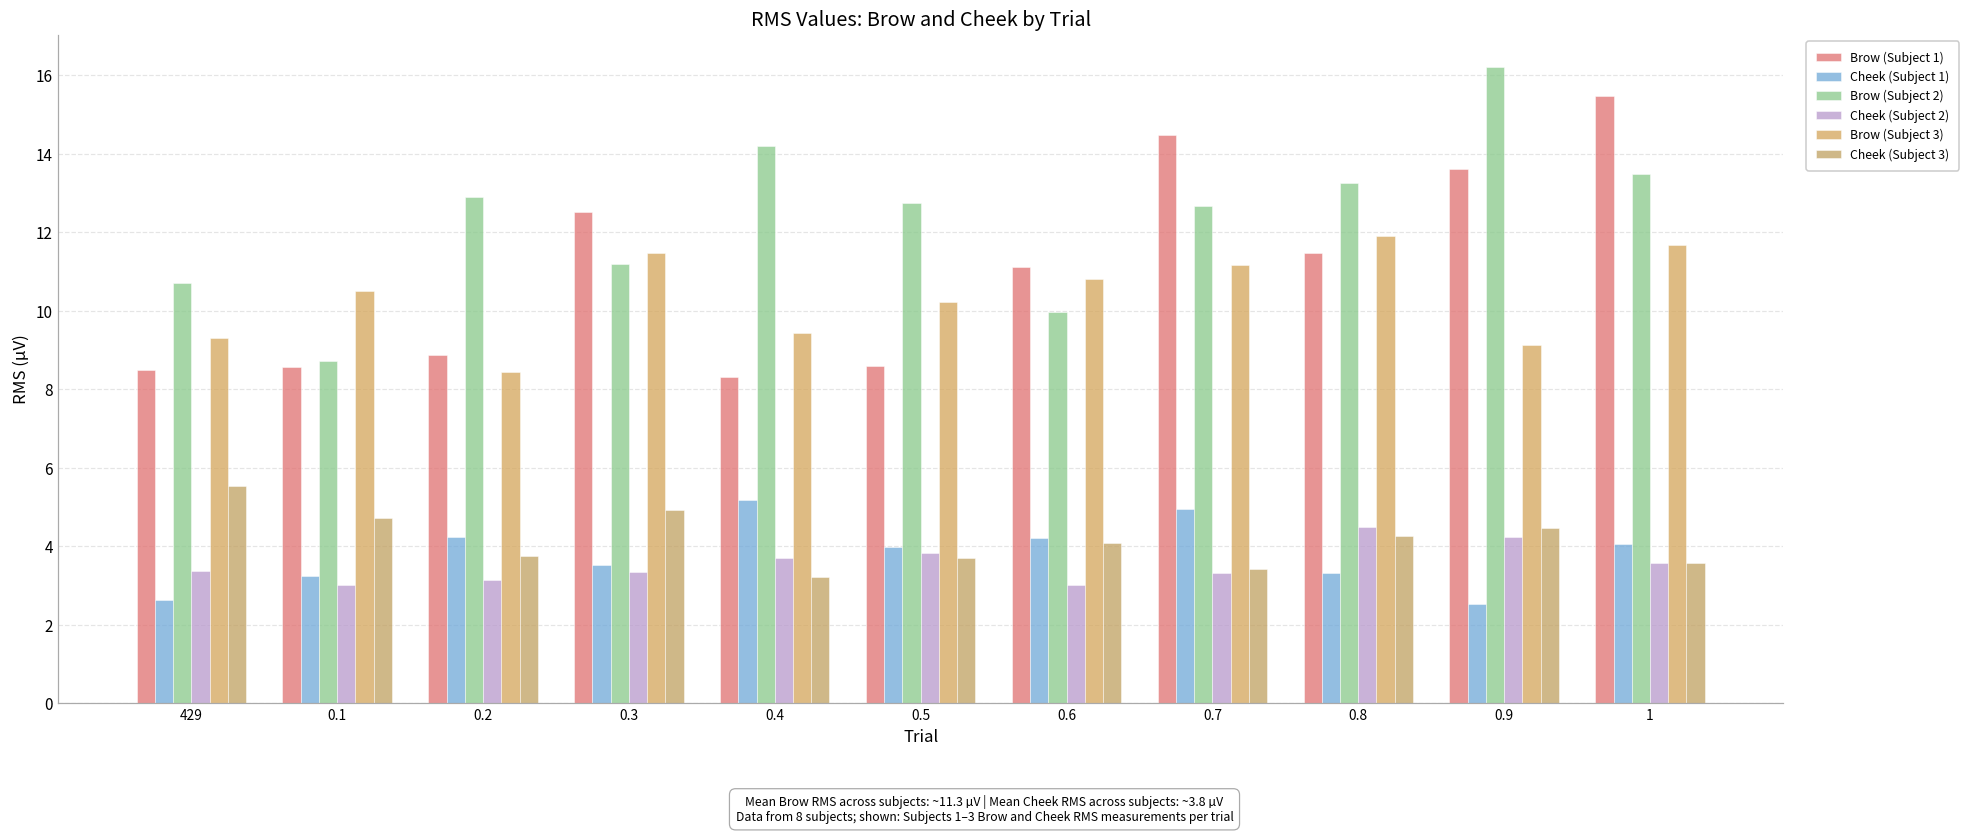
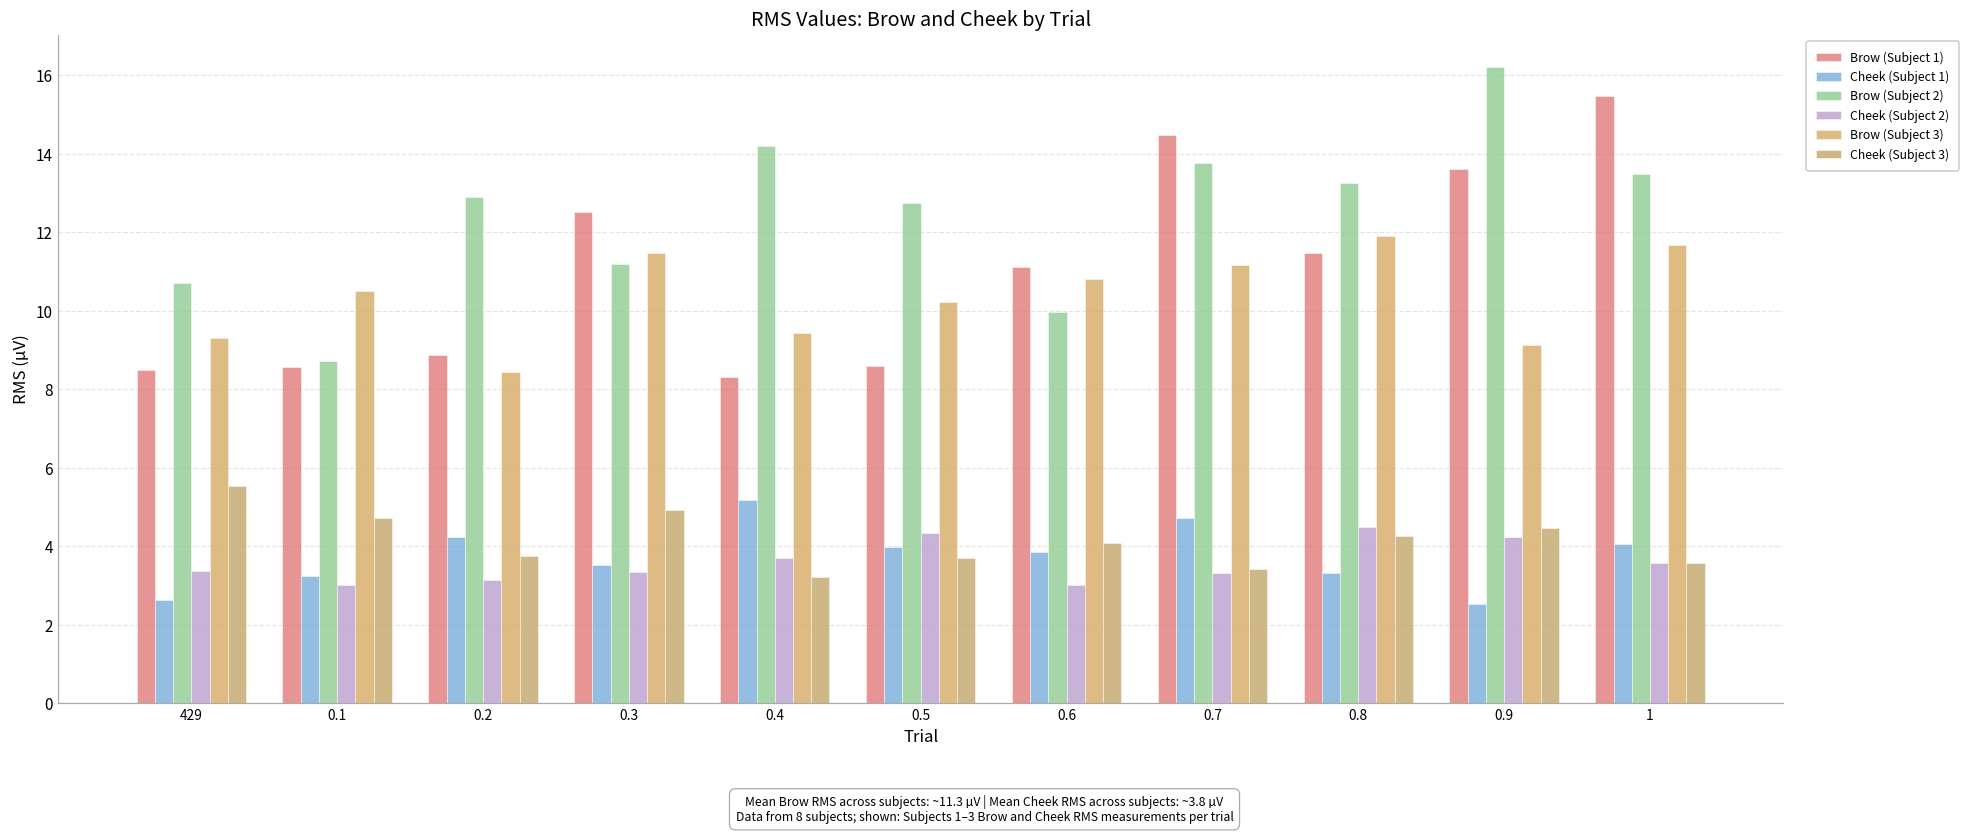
  {
    "Cheek (Subject 1)": {
      "429": 2.6,
      "0.1": 3.2,
      "0.2": 4.2,
      "0.3": 3.5,
      "0.4": 5.2,
      "0.5": 4.0,
-     "0.6": 4.2,
-     "0.7": 5.0,
+     "0.6": 3.8,
+     "0.7": 4.7,
      "0.8": 3.3,
      "0.9": 2.5,
      "1": 4.1
    },
    "Brow (Subject 2)": {
      "429": 10.7,
      "0.1": 8.7,
      "0.2": 12.9,
      "0.3": 11.2,
      "0.4": 14.2,
      "0.5": 12.7,
      "0.6": 10.0,
-     "0.7": 12.7,
+     "0.7": 13.8,
      "0.8": 13.2,
      "0.9": 16.2,
      "1": 13.5
    },
    "Cheek (Subject 2)": {
      "429": 3.4,
      "0.1": 3.0,
      "0.2": 3.1,
      "0.3": 3.3,
      "0.4": 3.7,
-     "0.5": 3.8,
+     "0.5": 4.3,
      "0.6": 3.0,
      "0.7": 3.3,
      "0.8": 4.5,
      "0.9": 4.2,
      "1": 3.6
    }
  }
